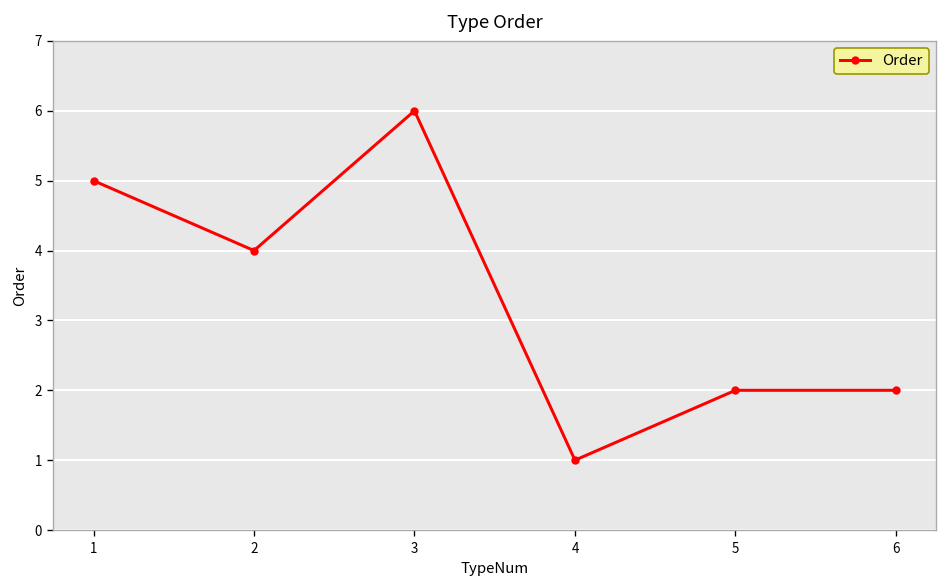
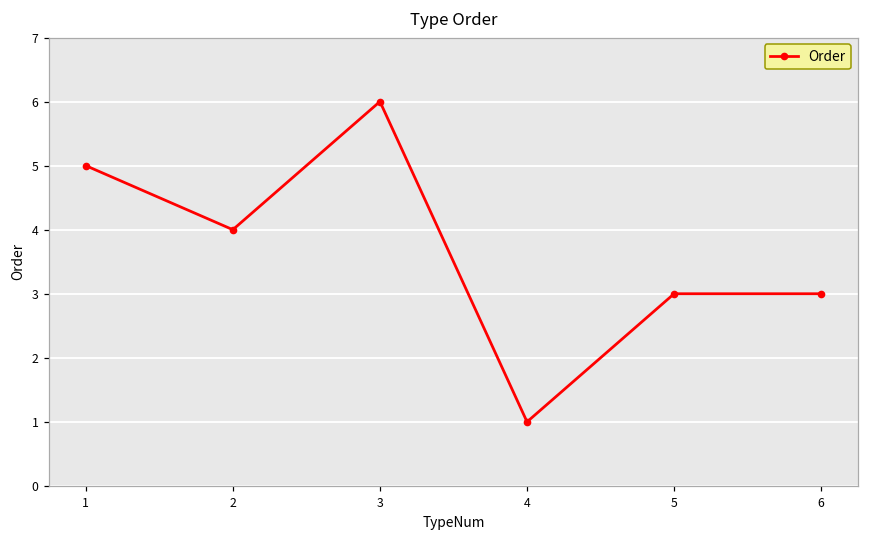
  {
    "1": 5,
    "2": 4,
    "3": 6,
    "4": 1,
-   "5": 2,
-   "6": 2
+   "5": 3,
+   "6": 3
  }
